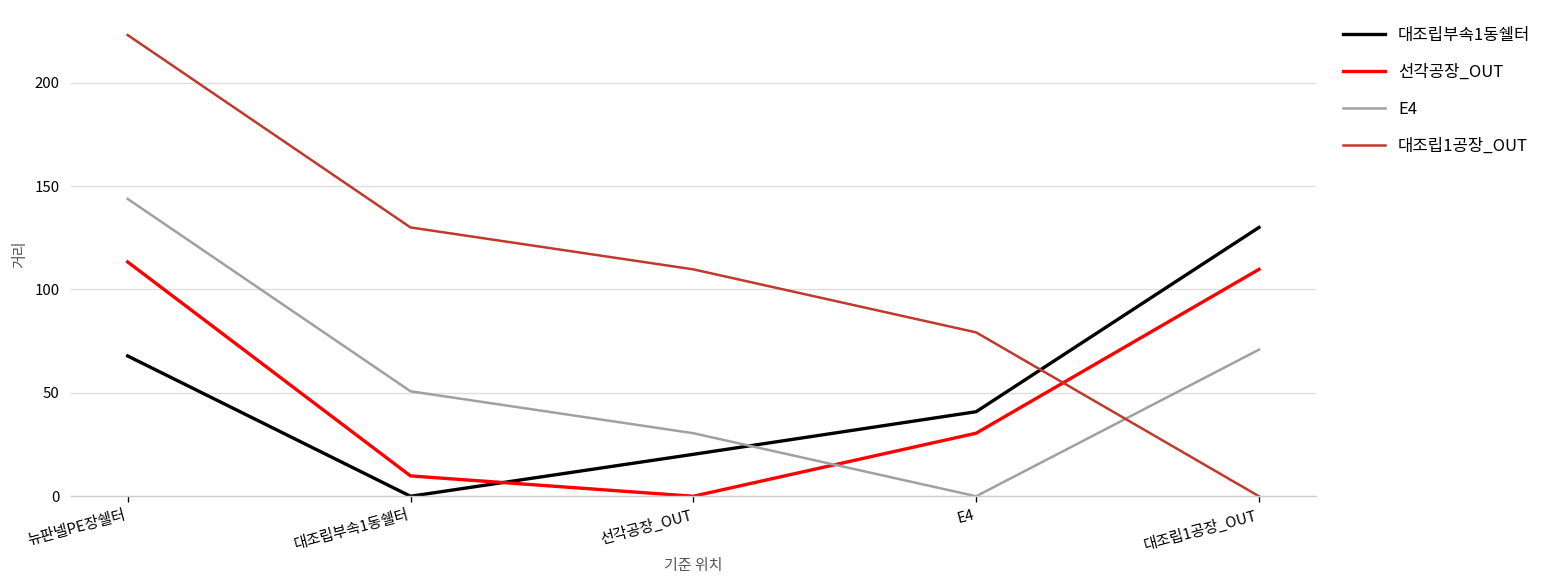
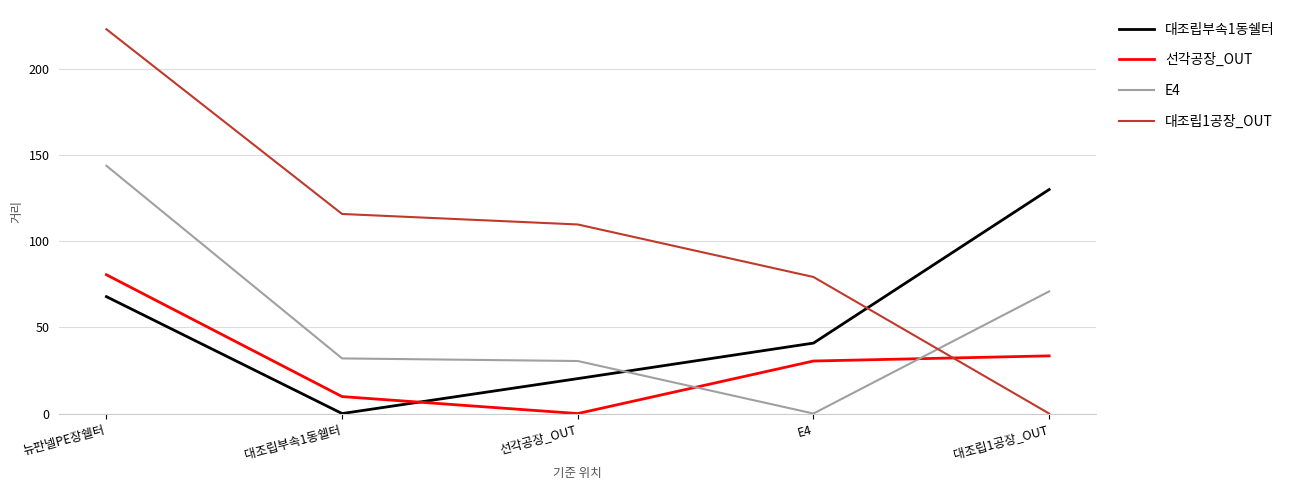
  {
    "대조립부속1동쉘터": {
      "뉴판넬PE장쉘터": 68,
      "대조립부속1동쉘터": 0,
      "선각공장_OUT": 20,
      "E4": 41,
      "대조립1공장_OUT": 130
    },
    "선각공장_OUT": {
-     "뉴판넬PE장쉘터": 113,
+     "뉴판넬PE장쉘터": 81,
      "대조립부속1동쉘터": 10,
      "선각공장_OUT": 0,
      "E4": 30,
-     "대조립1공장_OUT": 110
+     "대조립1공장_OUT": 33
    },
    "E4": {
      "뉴판넬PE장쉘터": 144,
-     "대조립부속1동쉘터": 51,
+     "대조립부속1동쉘터": 32,
      "선각공장_OUT": 30,
      "E4": 0,
      "대조립1공장_OUT": 71
    },
    "대조립1공장_OUT": {
      "뉴판넬PE장쉘터": 223,
-     "대조립부속1동쉘터": 130,
+     "대조립부속1동쉘터": 116,
      "선각공장_OUT": 110,
      "E4": 79,
      "대조립1공장_OUT": 0
    }
  }
